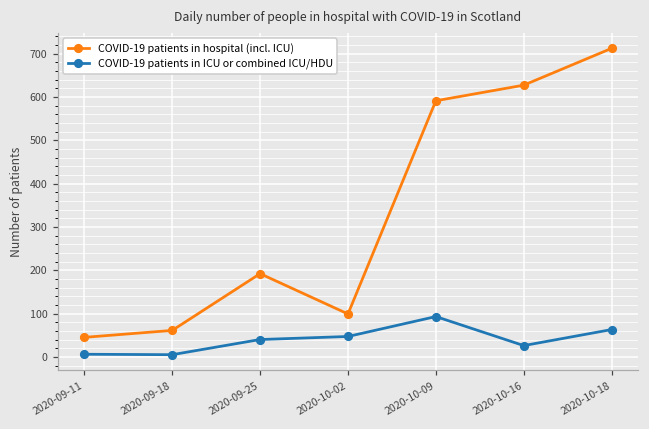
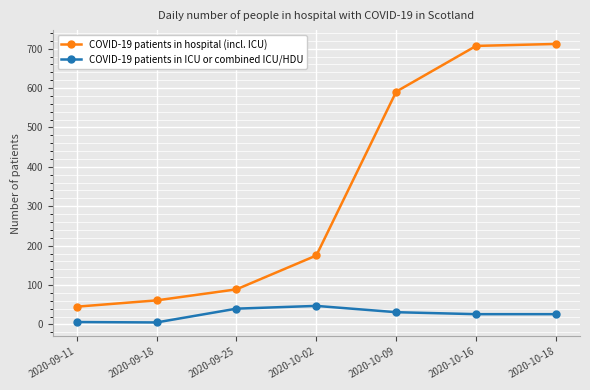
  {
    "COVID-19 patients in hospital (incl. ICU)": {
      "2020-09-11": 50,
      "2020-09-18": 60,
-     "2020-09-25": 190,
-     "2020-10-02": 100,
+     "2020-09-25": 90,
+     "2020-10-02": 180,
      "2020-10-09": 590,
-     "2020-10-16": 630,
+     "2020-10-16": 710,
      "2020-10-18": 710
    },
    "COVID-19 patients in ICU or combined ICU/HDU": {
      "2020-09-11": 10,
      "2020-09-18": 10,
      "2020-09-25": 40,
      "2020-10-02": 50,
-     "2020-10-09": 90,
+     "2020-10-09": 30,
      "2020-10-16": 30,
-     "2020-10-18": 60
+     "2020-10-18": 30
    }
  }
